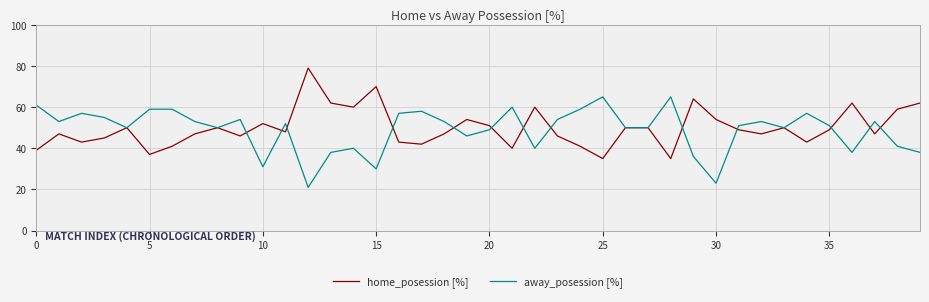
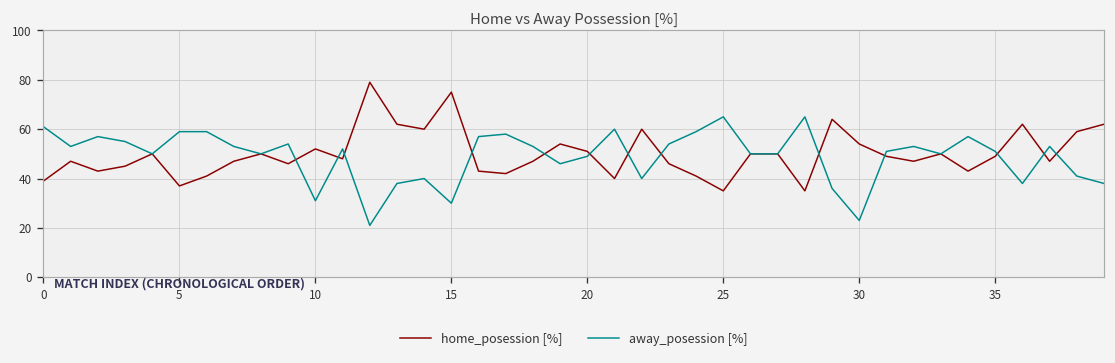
  {
    "home_posession [%]": {
      "0": 39,
      "5": 37,
      "10": 52,
-     "15": 70,
+     "15": 75,
      "20": 51,
      "25": 35,
      "30": 54,
      "35": 49
    },
    "away_posession [%]": {
      "0": 61,
      "5": 59,
      "10": 31,
      "15": 30,
      "20": 49,
      "25": 65,
      "30": 23,
      "35": 51
    }
  }
